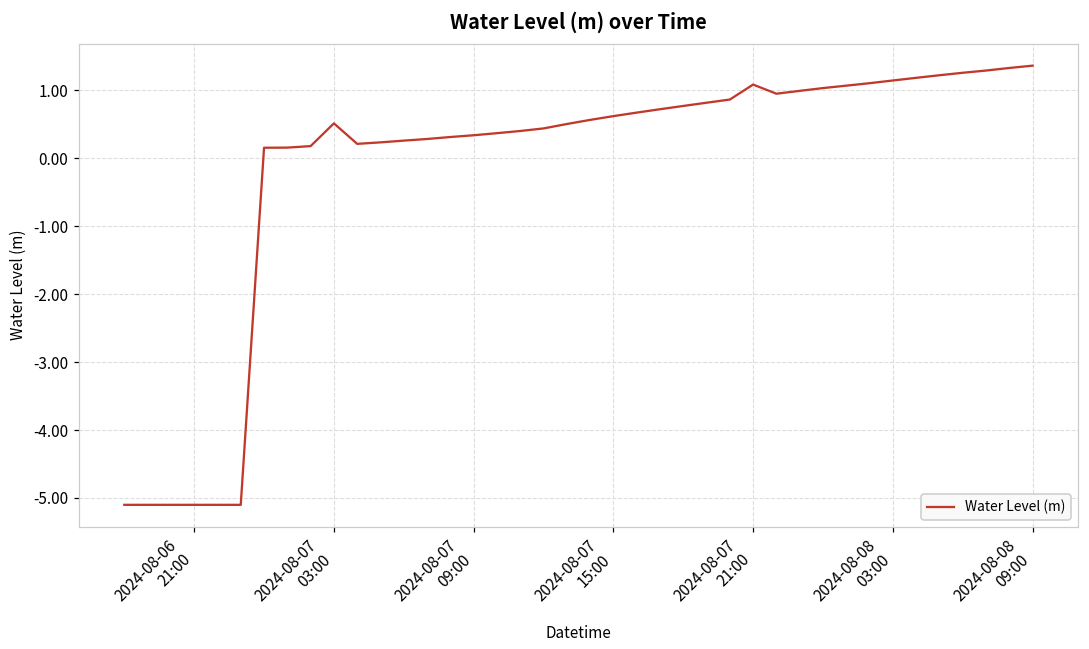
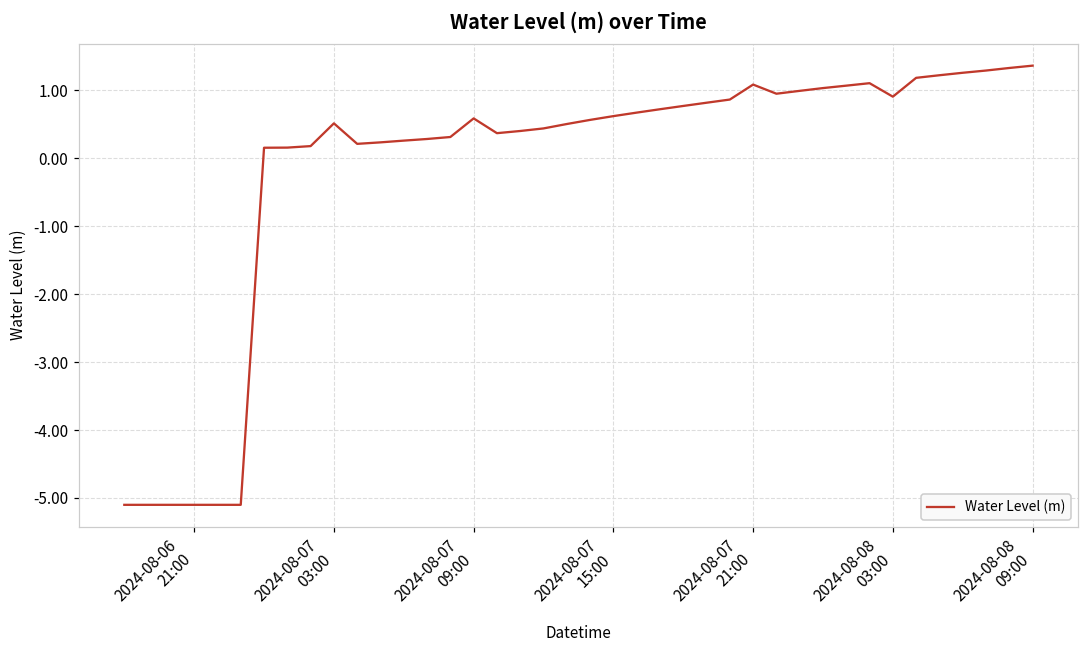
  {
    "2024-08-06 21:00": -5.1,
    "2024-08-07 03:00": 0.5,
-   "2024-08-07 09:00": 0.3,
+   "2024-08-07 09:00": 0.6,
    "2024-08-07 15:00": 0.6,
    "2024-08-07 21:00": 1.1,
-   "2024-08-08 03:00": 1.1,
+   "2024-08-08 03:00": 0.9,
    "2024-08-08 09:00": 1.4
  }
